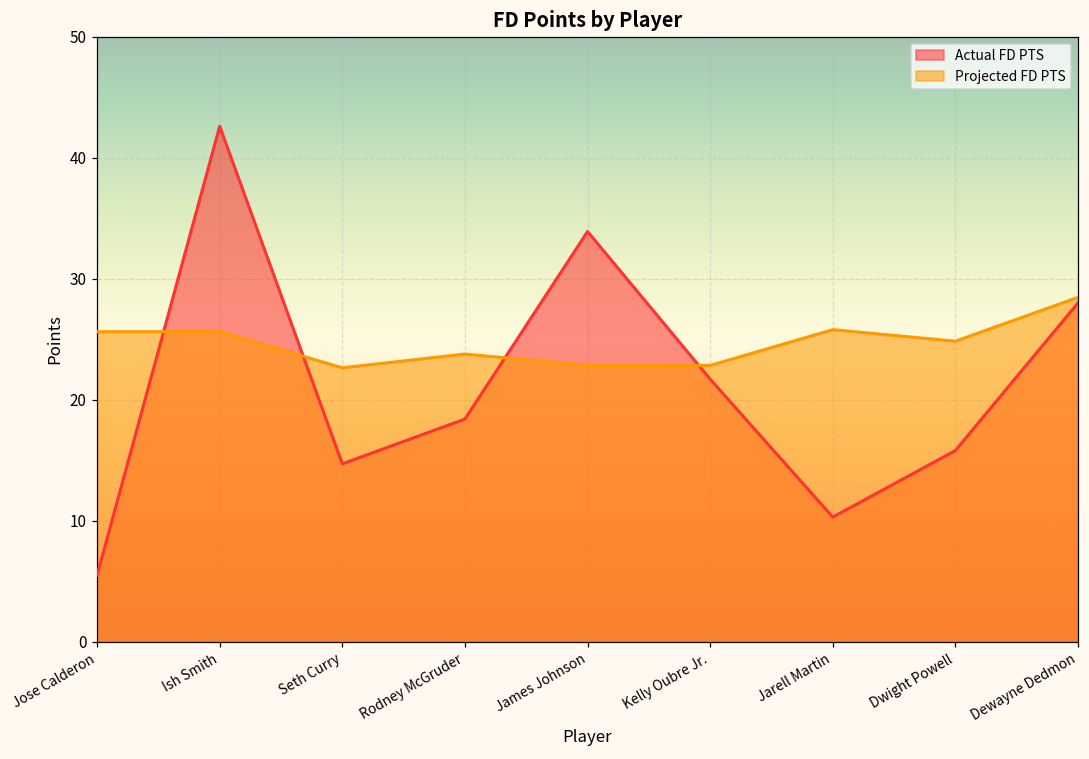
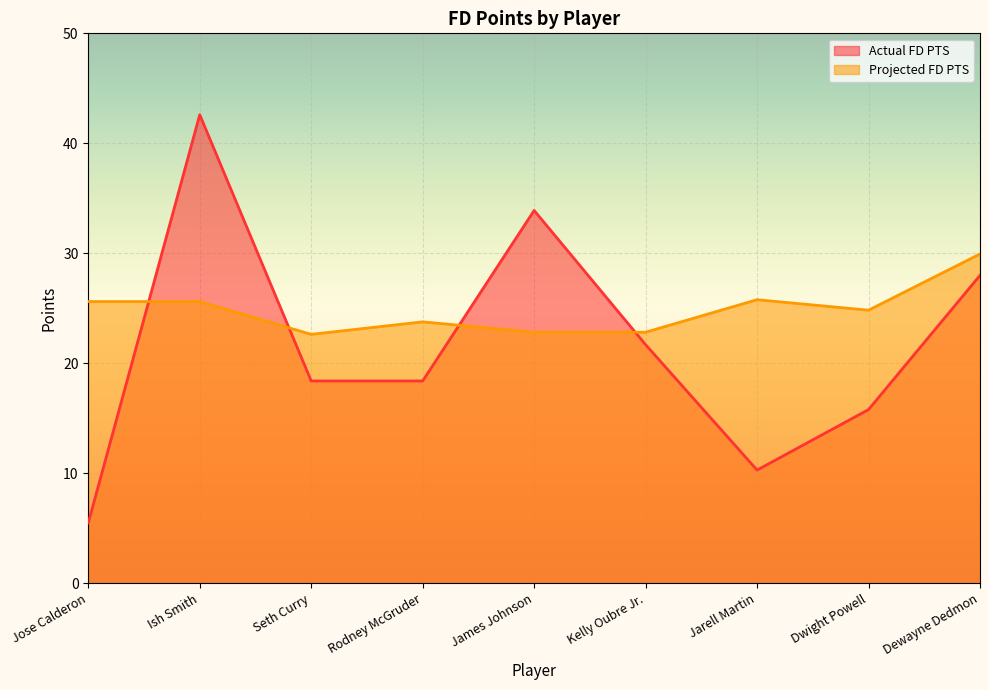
  {
    "Actual FD PTS": {
      "Jose Calderon": 5.5,
      "Ish Smith": 42.6,
-     "Seth Curry": 14.7,
+     "Seth Curry": 18.4,
      "Rodney McGruder": 18.4,
      "James Johnson": 33.9,
      "Kelly Oubre Jr.": 21.7,
      "Jarell Martin": 10.3,
      "Dwight Powell": 15.8,
      "Dewayne Dedmon": 28.0
    },
    "Projected FD PTS": {
      "Jose Calderon": 25.6,
      "Ish Smith": 25.6,
      "Seth Curry": 22.6,
      "Rodney McGruder": 23.8,
      "James Johnson": 22.8,
      "Kelly Oubre Jr.": 22.8,
      "Jarell Martin": 25.8,
      "Dwight Powell": 24.8,
-     "Dewayne Dedmon": 28.5
+     "Dewayne Dedmon": 29.9
    }
  }
